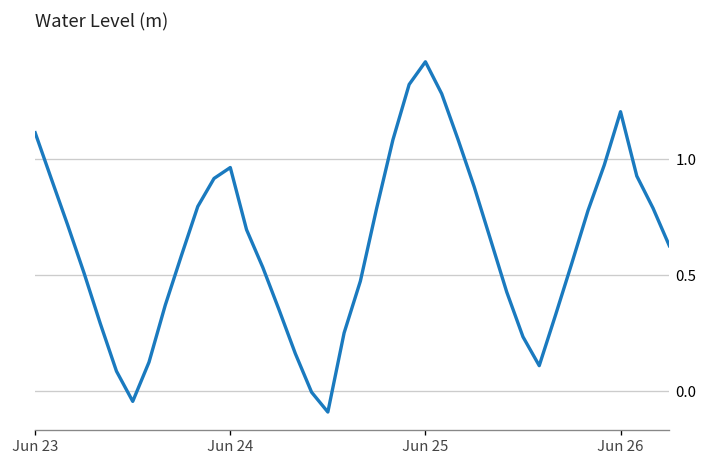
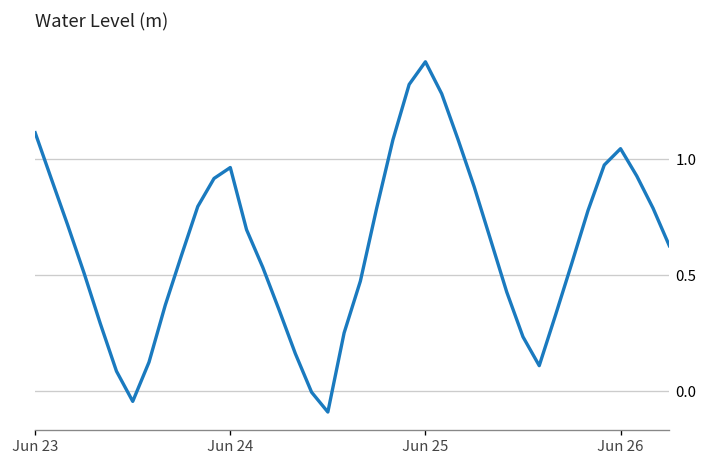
  {
    "Jun 23": 1.11,
    "Jun 24": 0.96,
    "Jun 25": 1.42,
-   "Jun 26": 1.21
+   "Jun 26": 1.05
  }
